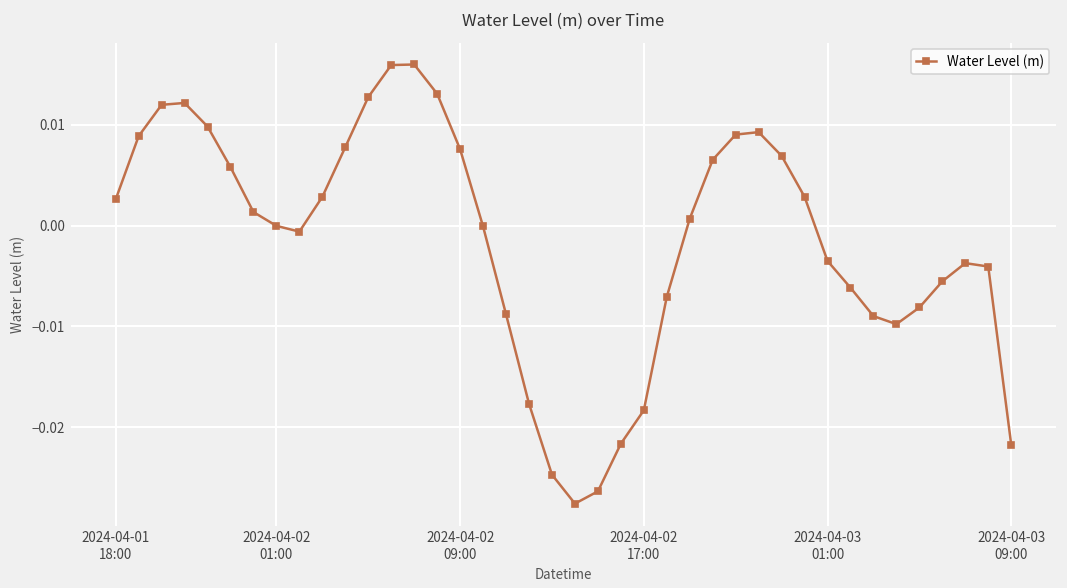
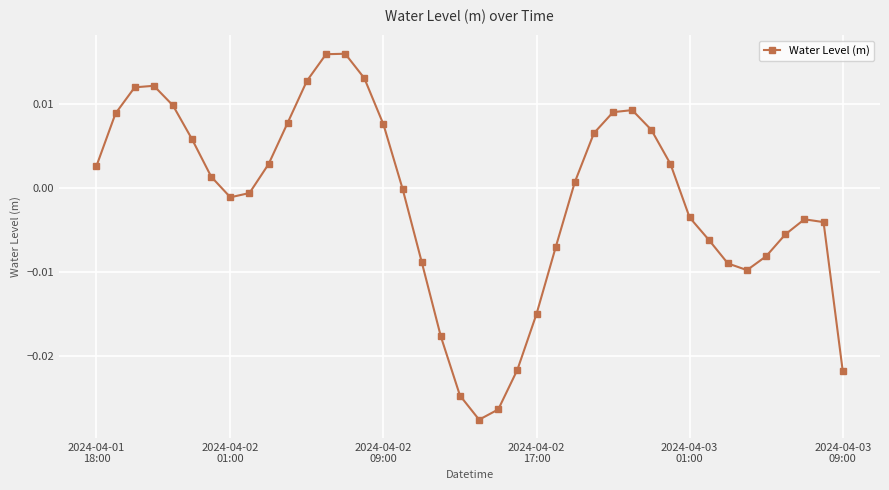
  {
    "2024-04-01 18:00": 0.003,
-   "2024-04-02 01:00": 0.000,
+   "2024-04-02 01:00": -0.001,
    "2024-04-02 09:00": 0.008,
-   "2024-04-02 17:00": -0.018,
+   "2024-04-02 17:00": -0.015,
    "2024-04-03 01:00": -0.004,
    "2024-04-03 09:00": -0.022
  }
